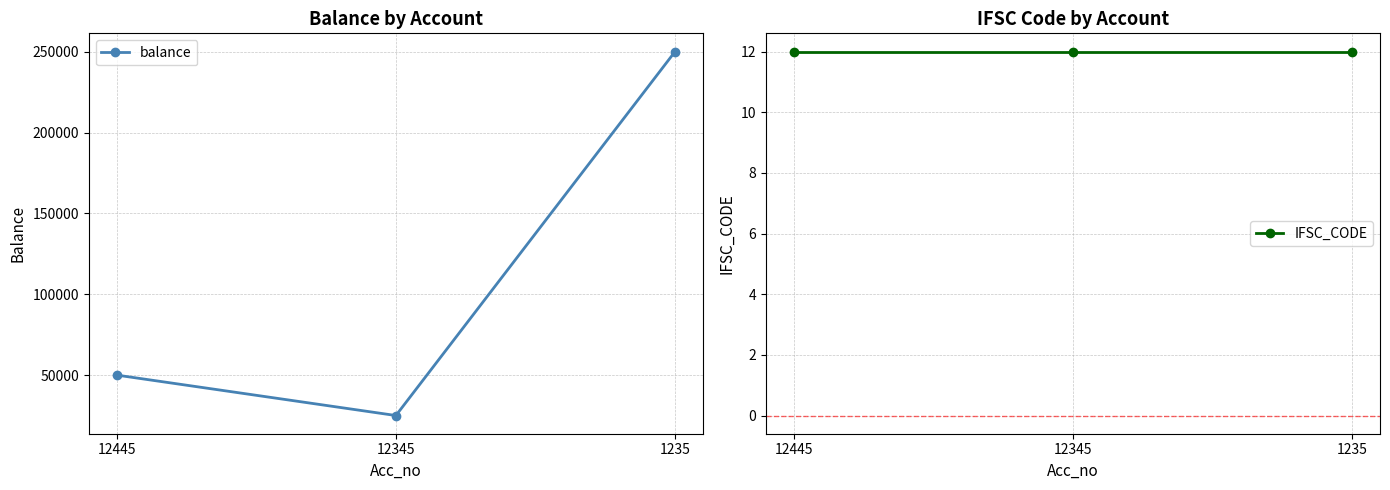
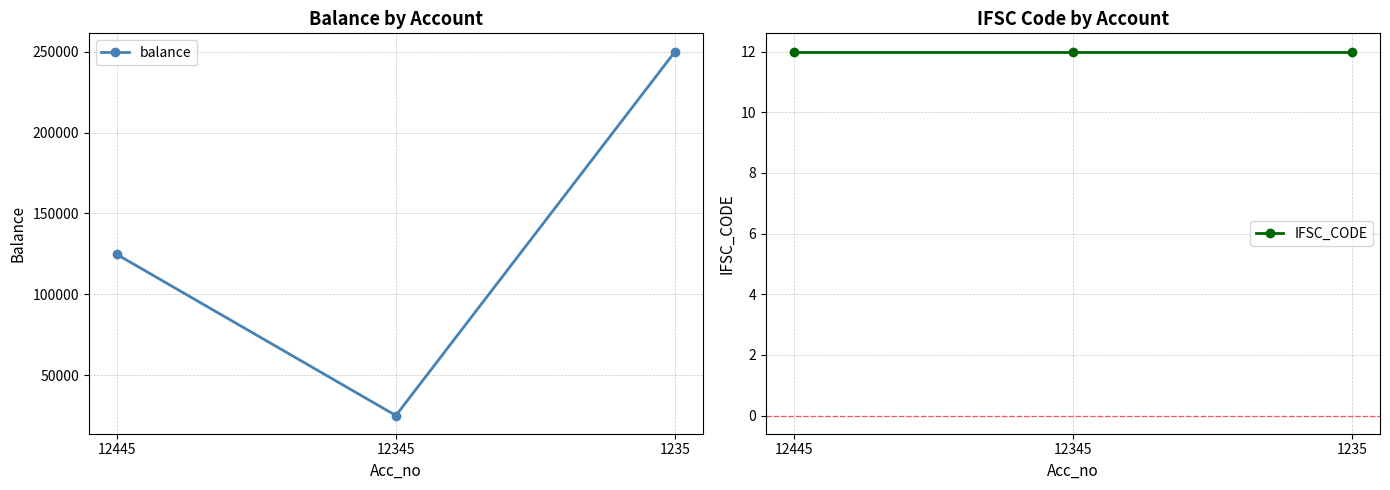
  {
    "Balance by Account": {
-     "12445": 50000,
+     "12445": 125000,
      "12345": 25000,
      "1235": 250000
    },
    "IFSC Code by Account": {
      "12445": 12.0,
      "12345": 12.0,
      "1235": 12.0
    }
  }
